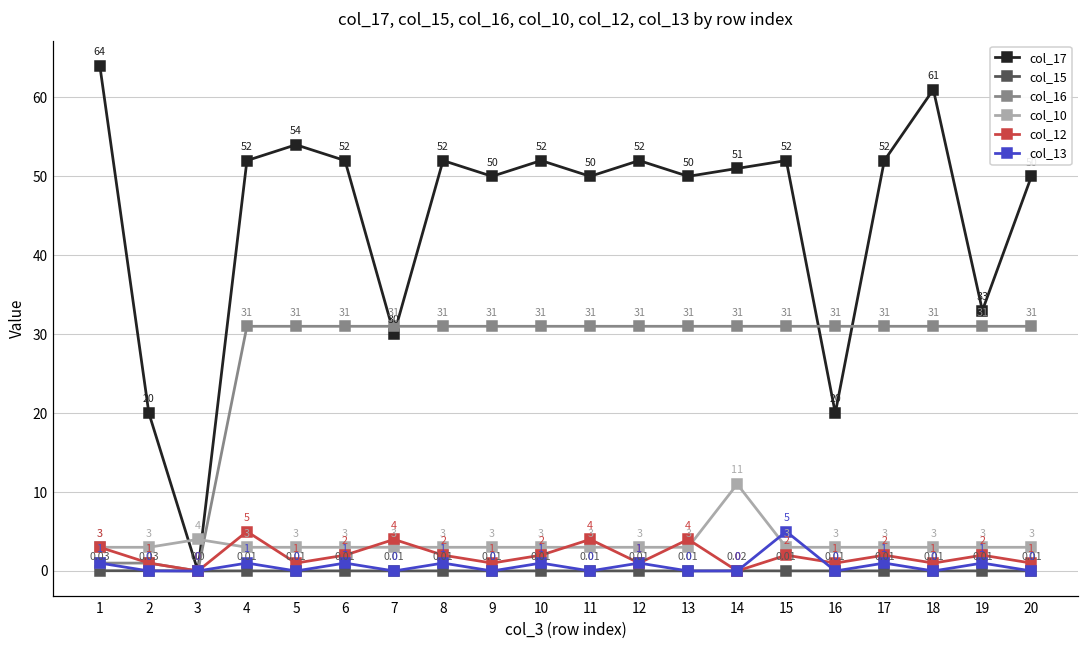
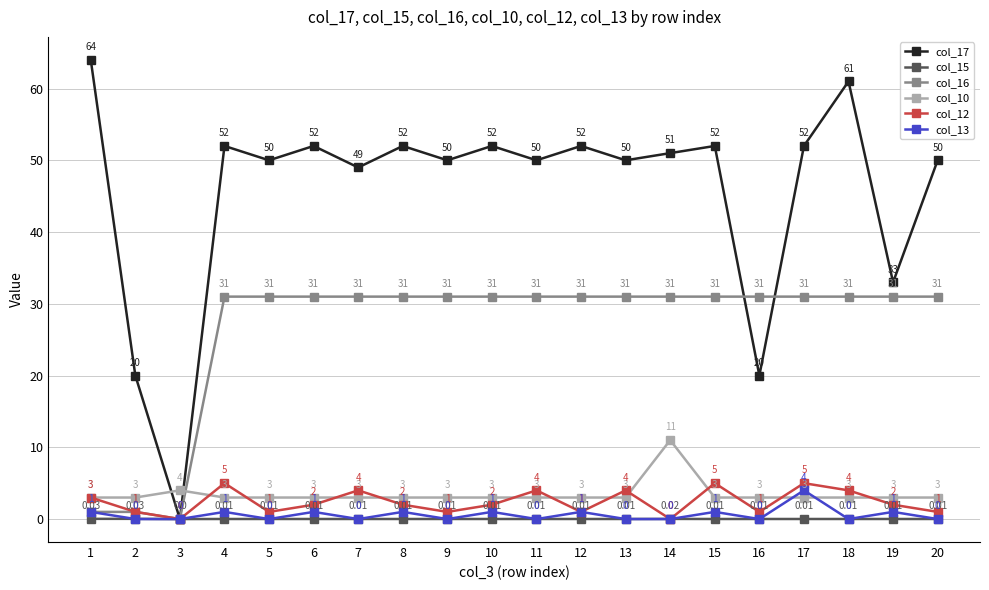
  {
    "col_17": {
      "1": 64,
      "2": 20,
      "4": 52,
-     "5": 54,
+     "5": 50,
      "6": 52,
-     "7": 30,
+     "7": 49,
      "8": 52,
      "9": 50,
      "10": 52,
      "11": 50,
      "12": 52,
      "13": 50,
      "14": 51,
      "15": 52,
      "16": 20,
      "17": 52,
      "18": 61,
      "19": 33,
      "20": 50
    },
    "col_12": {
      "4": 5,
-     "15": 2,
-     "17": 2,
-     "18": 1
+     "15": 5,
+     "17": 5,
+     "18": 4
    },
    "col_13": {
-     "15": 5,
-     "17": 1
+     "15": 1,
+     "17": 4
    }
  }
